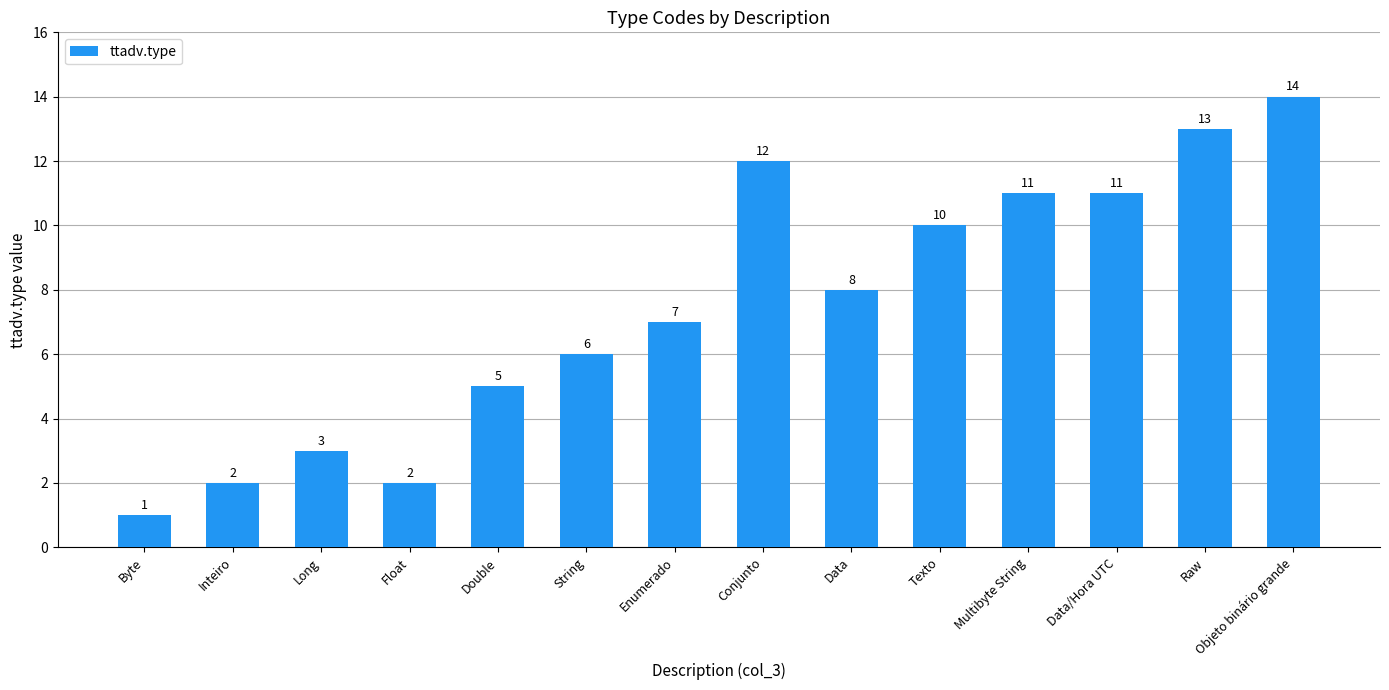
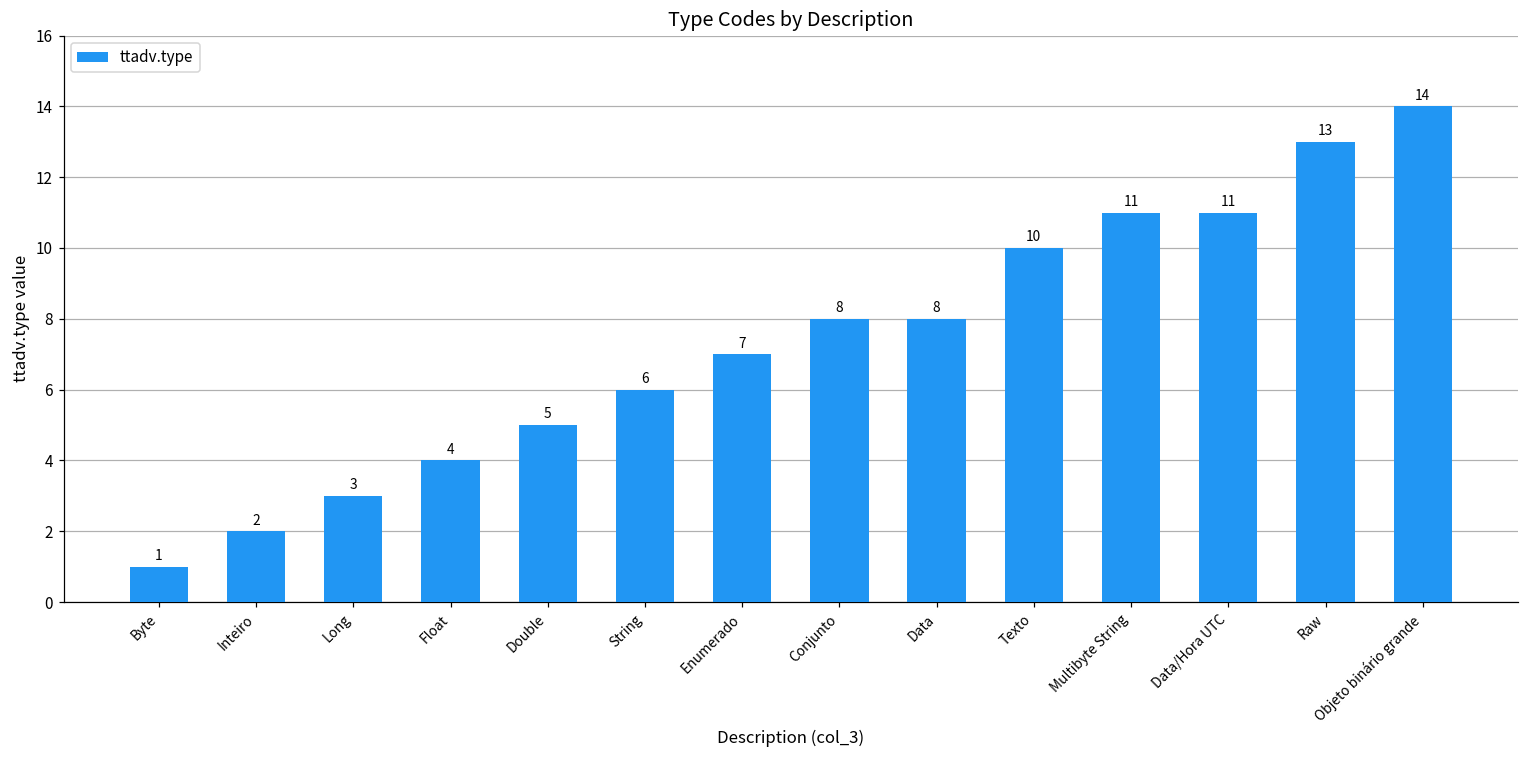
  {
    "Byte": 1,
    "Inteiro": 2,
    "Long": 3,
-   "Float": 2,
+   "Float": 4,
    "Double": 5,
    "String": 6,
    "Enumerado": 7,
-   "Conjunto": 12,
+   "Conjunto": 8,
    "Data": 8,
    "Texto": 10,
    "Multibyte String": 11,
    "Data/Hora UTC": 11,
    "Raw": 13,
    "Objeto binário grande": 14
  }
